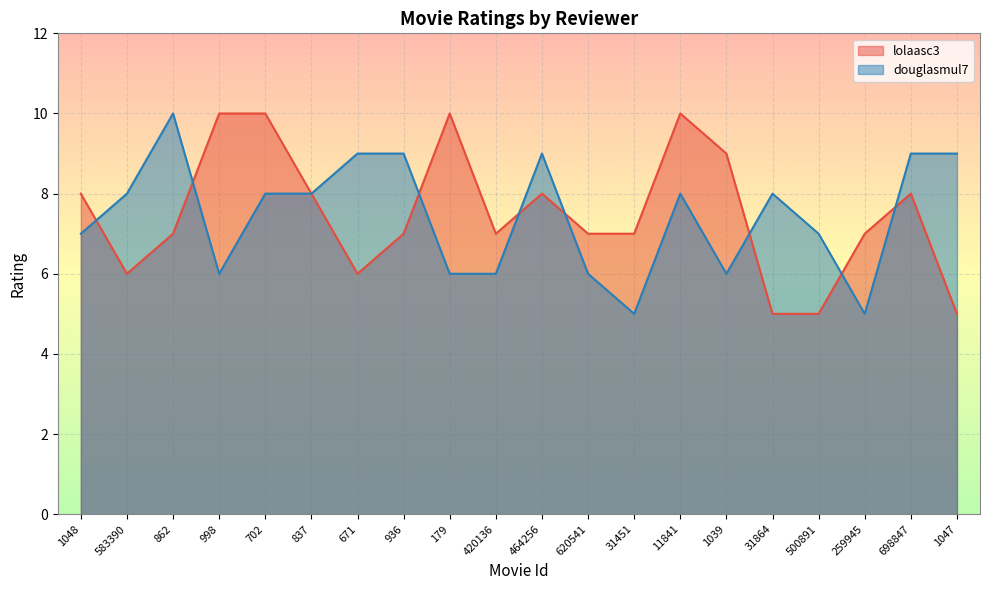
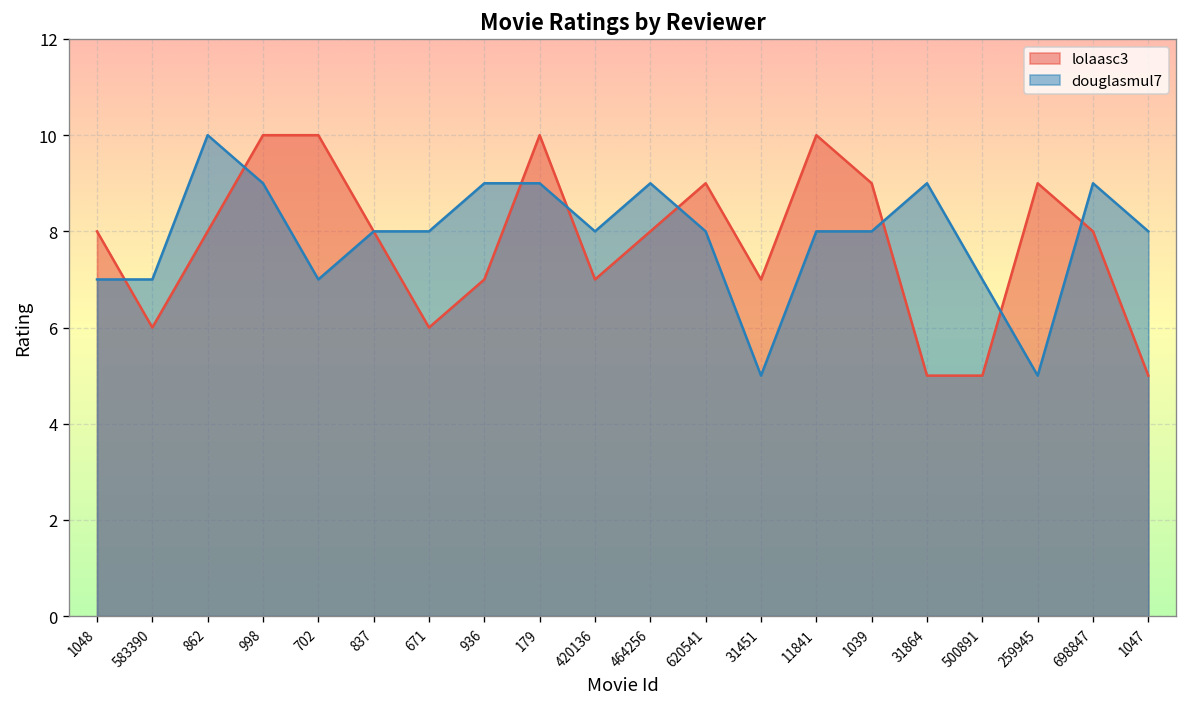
  {
    "lolaasc3": {
      "1048": 8,
      "583390": 6,
-     "862": 7,
+     "862": 8,
      "998": 10,
      "702": 10,
      "671": 6,
      "936": 7,
      "179": 10,
      "420136": 7,
      "464256": 8,
-     "620541": 7,
+     "620541": 9,
      "31451": 7,
      "11841": 10,
      "1039": 9,
      "31864": 5,
      "500891": 5,
-     "259945": 7,
+     "259945": 9,
      "698847": 8,
      "1047": 5
    },
    "douglasmul7": {
      "1048": 7,
-     "583390": 8,
+     "583390": 7,
      "862": 10,
-     "998": 6,
-     "702": 8,
-     "671": 9,
+     "998": 9,
+     "702": 7,
+     "671": 8,
      "936": 9,
-     "179": 6,
-     "420136": 6,
+     "179": 9,
+     "420136": 8,
      "464256": 9,
-     "620541": 6,
+     "620541": 8,
      "31451": 5,
      "11841": 8,
-     "1039": 6,
-     "31864": 8,
+     "1039": 8,
+     "31864": 9,
      "500891": 7,
      "259945": 5,
      "698847": 9,
-     "1047": 9
+     "1047": 8
    }
  }
